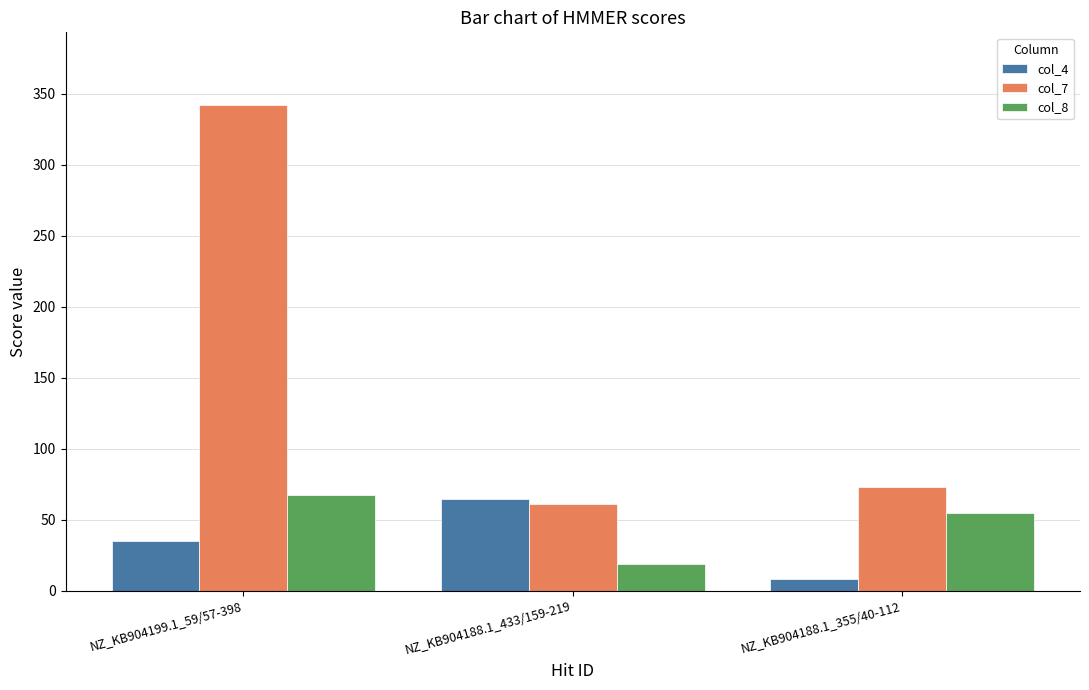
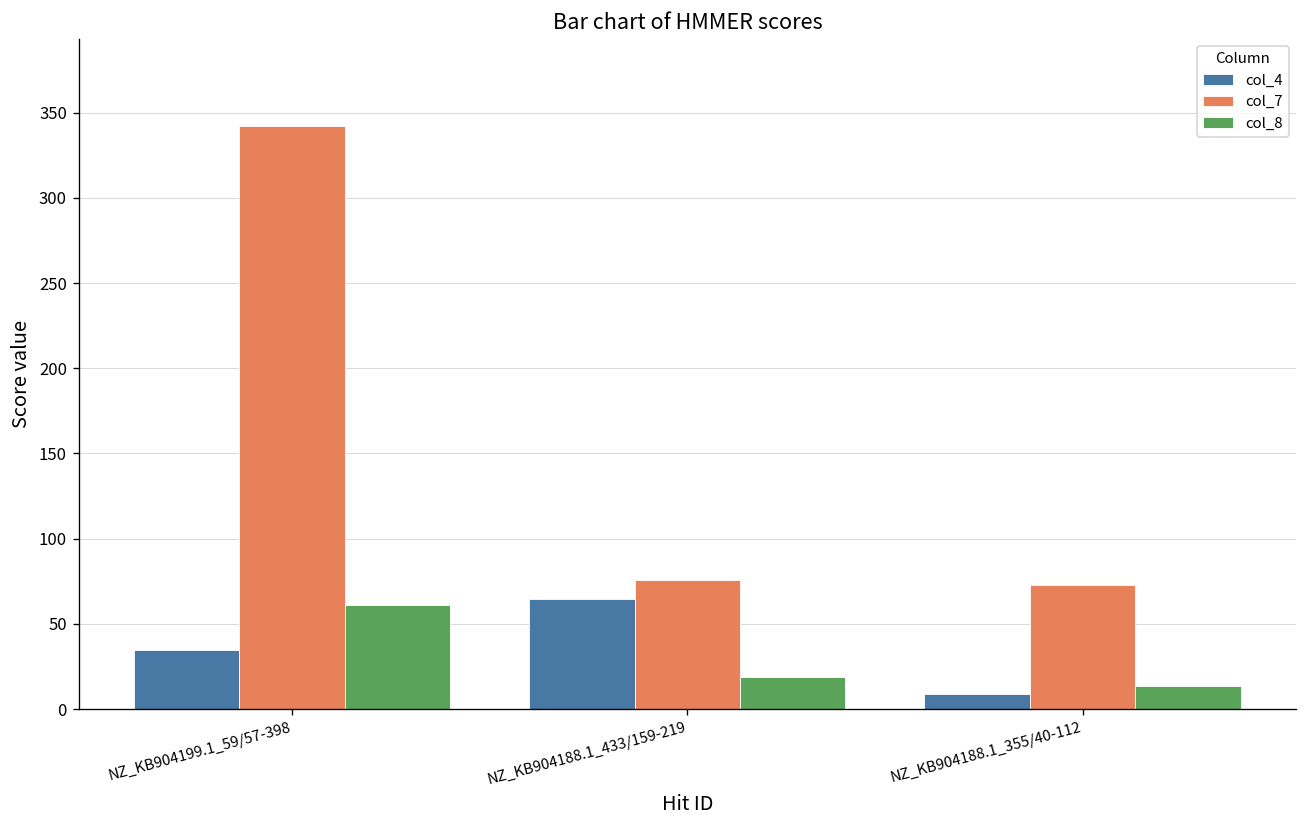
  {
    "col_4": {
      "NZ_KB904199.1_59/57-398": 35,
      "NZ_KB904188.1_433/159-219": 65,
      "NZ_KB904188.1_355/40-112": 9
    },
    "col_7": {
      "NZ_KB904199.1_59/57-398": 342,
-     "NZ_KB904188.1_433/159-219": 61,
+     "NZ_KB904188.1_433/159-219": 76,
      "NZ_KB904188.1_355/40-112": 73
    },
    "col_8": {
-     "NZ_KB904199.1_59/57-398": 68,
+     "NZ_KB904199.1_59/57-398": 61,
      "NZ_KB904188.1_433/159-219": 19,
-     "NZ_KB904188.1_355/40-112": 55
+     "NZ_KB904188.1_355/40-112": 13
    }
  }
